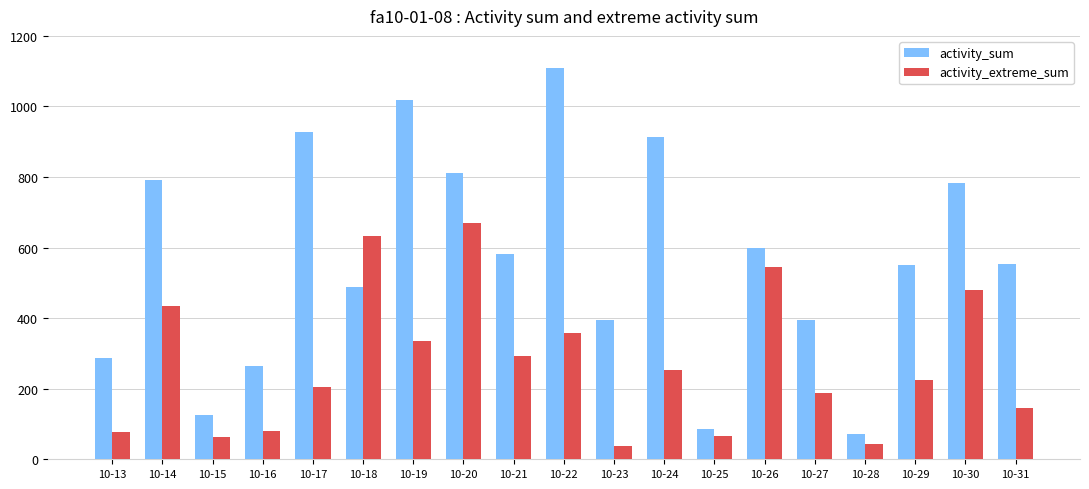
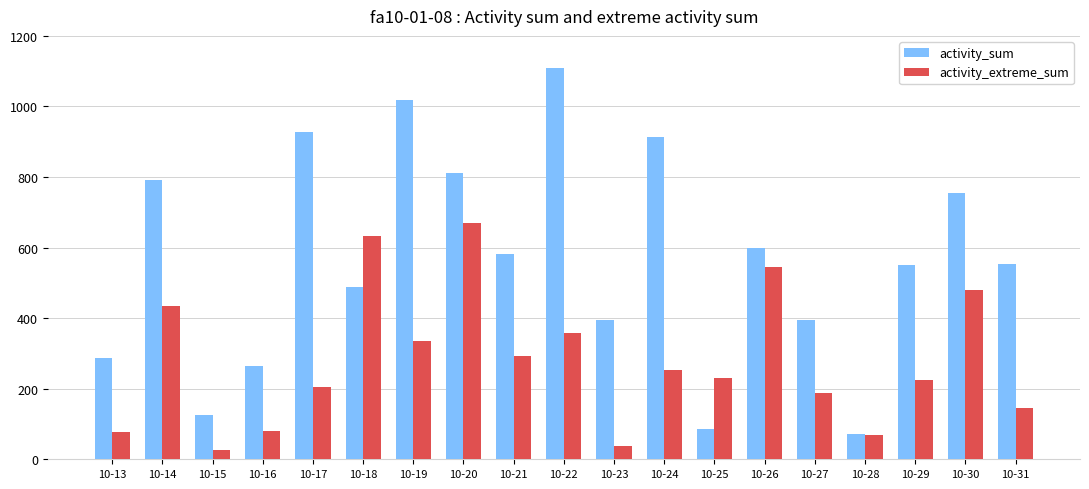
  {
    "activity_sum": {
      "10-13": 290,
      "10-14": 790,
      "10-15": 130,
      "10-16": 260,
      "10-17": 930,
      "10-18": 490,
      "10-19": 1020,
      "10-20": 810,
      "10-21": 580,
      "10-22": 1110,
      "10-23": 400,
      "10-24": 910,
      "10-25": 90,
      "10-26": 600,
      "10-27": 400,
      "10-28": 70,
      "10-29": 550,
-     "10-30": 780,
+     "10-30": 750,
      "10-31": 550
    },
    "activity_extreme_sum": {
      "10-13": 80,
      "10-14": 440,
-     "10-15": 60,
+     "10-15": 30,
      "10-16": 80,
      "10-17": 210,
      "10-18": 630,
      "10-19": 340,
      "10-20": 670,
      "10-21": 290,
      "10-22": 360,
      "10-23": 40,
      "10-24": 250,
-     "10-25": 70,
+     "10-25": 230,
      "10-26": 540,
      "10-27": 190,
-     "10-28": 40,
+     "10-28": 70,
      "10-29": 220,
      "10-30": 480,
      "10-31": 150
    }
  }
